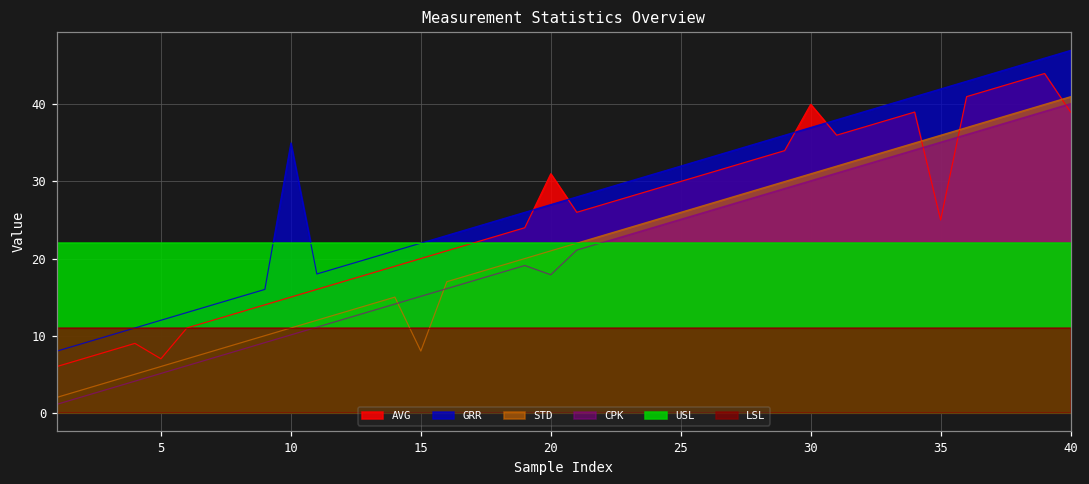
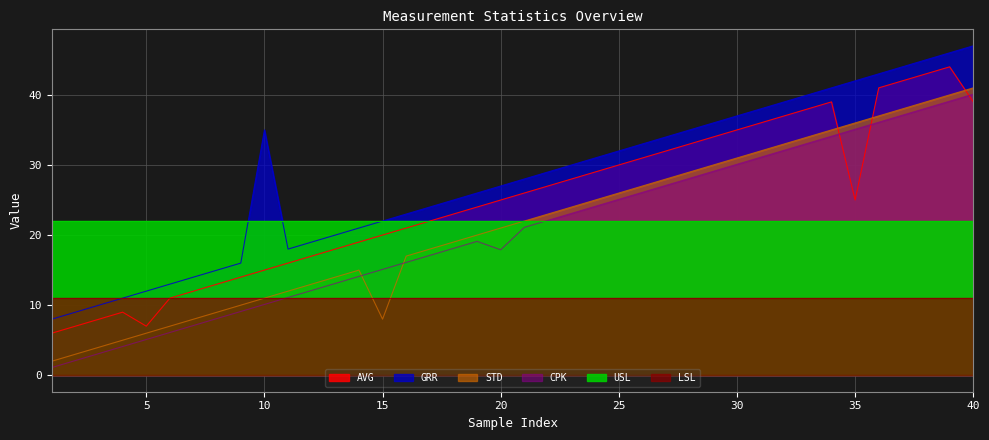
  {
    "AVG": {
      "5": 7,
      "10": 15,
      "15": 20,
-     "20": 31,
+     "20": 25,
      "25": 30,
-     "30": 40,
+     "30": 35,
      "35": 25,
      "40": 39
    },
    "GRR": {
      "5": 12,
      "10": 35,
      "20": 27,
      "25": 32,
      "30": 37,
      "35": 42,
      "40": 47
    },
    "STD": {
      "5": 6,
      "15": 8,
      "20": 21,
      "25": 26,
      "30": 31,
      "35": 36,
      "40": 41
    },
    "CPK": {
      "5": 5,
      "10": 10,
      "15": 15,
      "20": 18,
      "25": 25,
      "30": 30,
      "35": 35,
      "40": 40
    },
    "USL": {
      "5": 22,
      "10": 22,
      "20": 22,
      "25": 22,
      "30": 22,
      "35": 22,
      "40": 22
    },
    "LSL": {
      "5": 11,
      "15": 11,
      "20": 11,
      "25": 11,
      "30": 11,
      "35": 11,
      "40": 11
    }
  }
